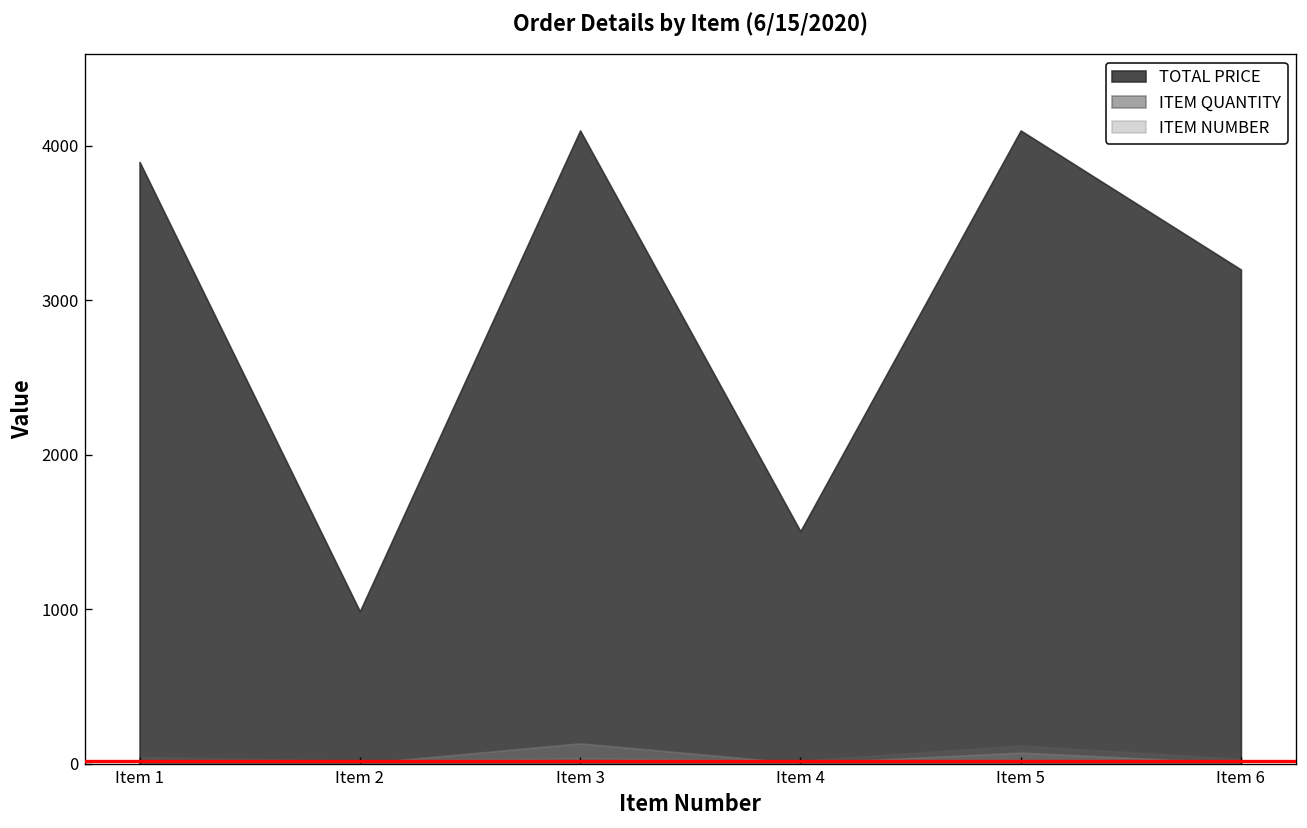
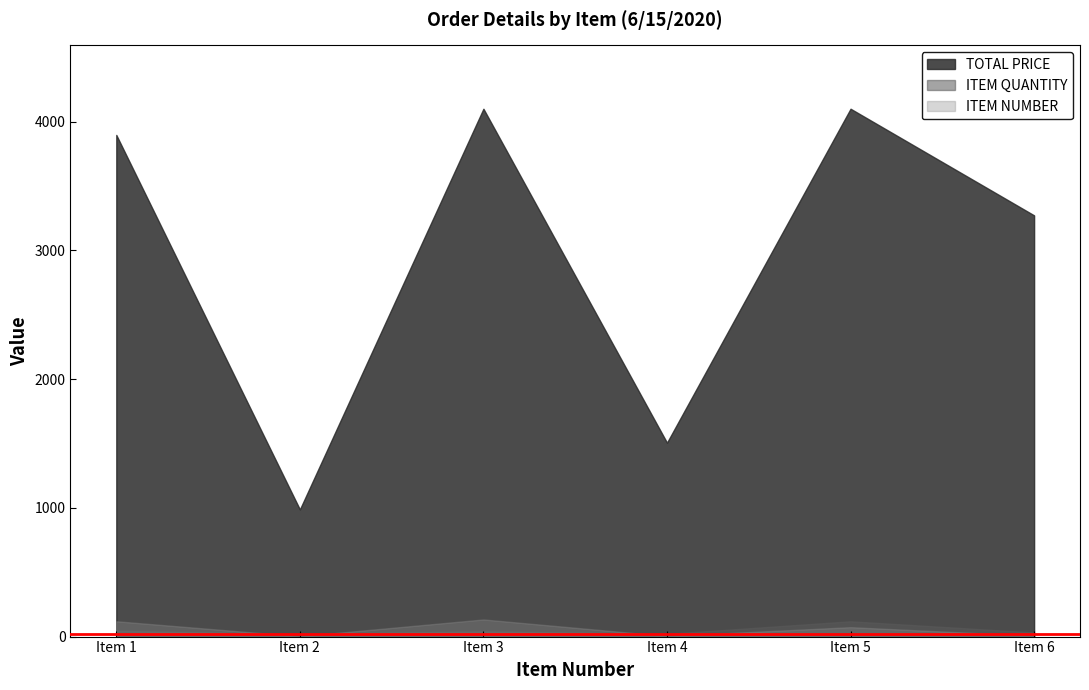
  {
    "TOTAL PRICE": {
      "Item 1": 3900,
      "Item 2": 990,
      "Item 3": 4100,
      "Item 4": 1510,
      "Item 5": 4100,
-     "Item 6": 3200
+     "Item 6": 3270
    },
    "ITEM QUANTITY": {
      "Item 1": 50,
      "Item 3": 40,
      "Item 5": 120,
      "Item 6": 30
    },
    "ITEM NUMBER": {
-     "Item 1": 0,
+     "Item 1": 120,
      "Item 3": 130,
      "Item 5": 70
    }
  }
